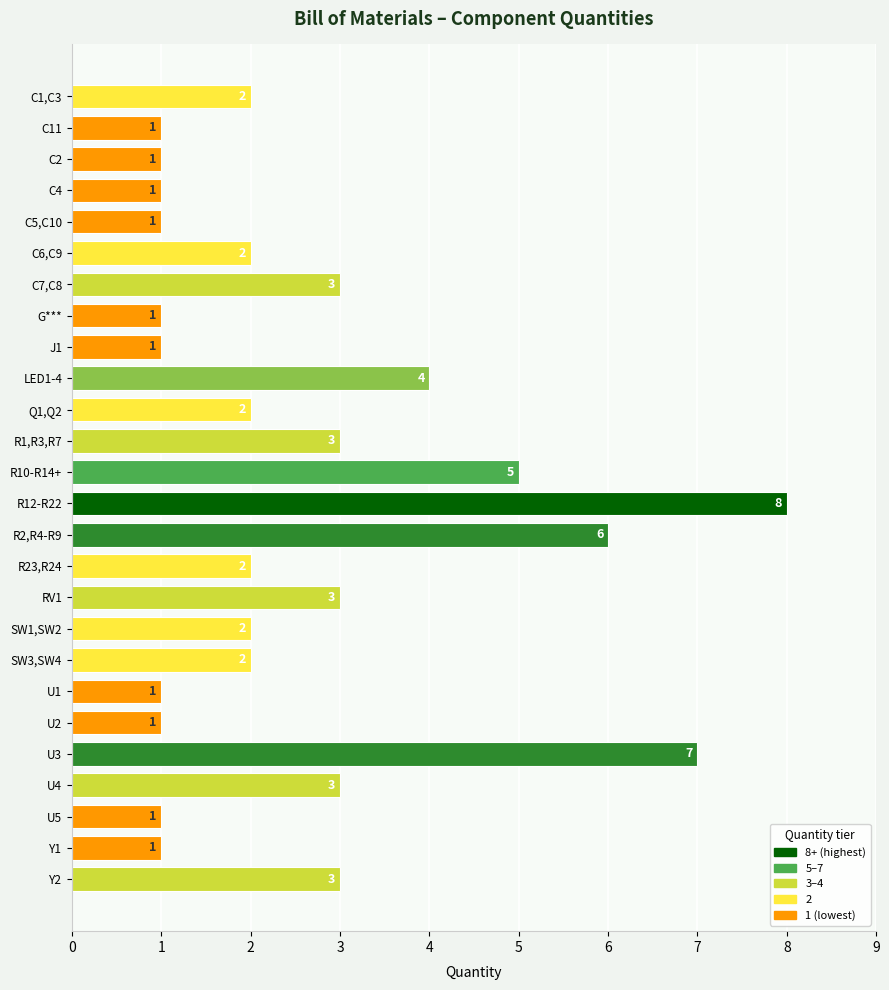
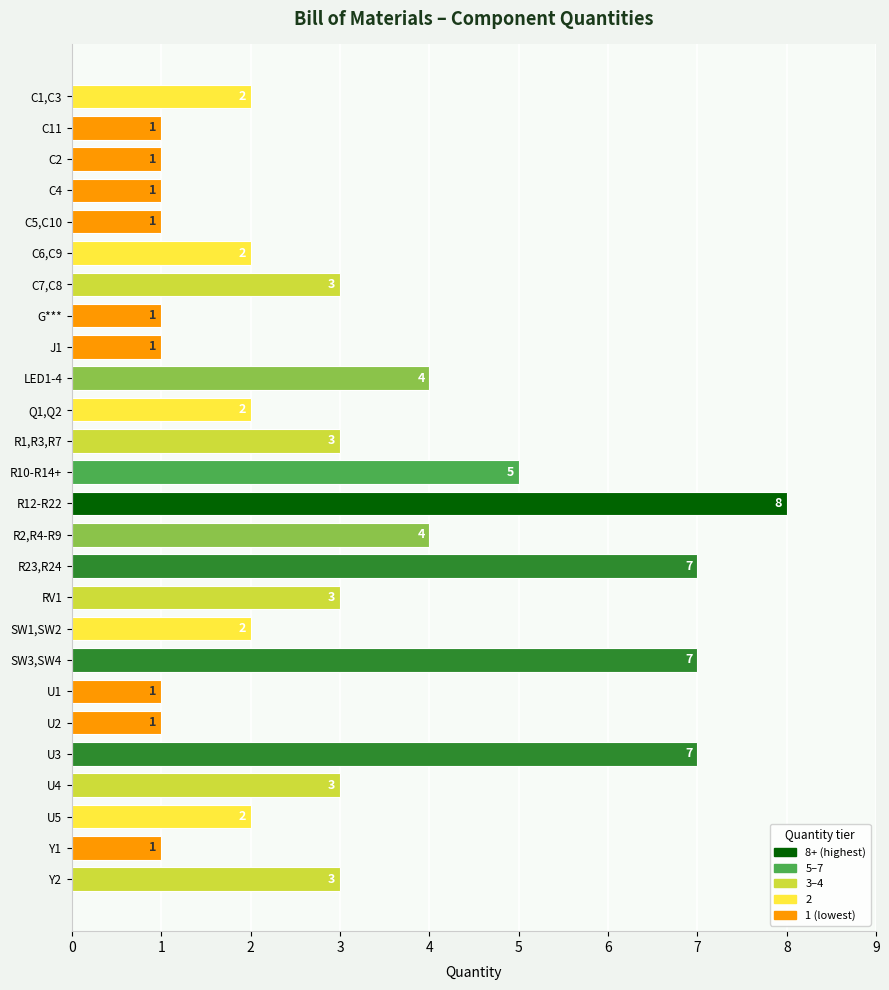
  {
    "C1,C3": 2,
    "C11": 1,
    "C2": 1,
    "C4": 1,
    "C5,C10": 1,
    "C6,C9": 2,
    "C7,C8": 3,
    "G***": 1,
    "J1": 1,
    "LED1-4": 4,
    "Q1,Q2": 2,
    "R1,R3,R7": 3,
    "R10-R14+": 5,
    "R12-R22": 8,
-   "R2,R4-R9": 6,
-   "R23,R24": 2,
+   "R2,R4-R9": 4,
+   "R23,R24": 7,
    "RV1": 3,
    "SW1,SW2": 2,
-   "SW3,SW4": 2,
+   "SW3,SW4": 7,
    "U1": 1,
    "U2": 1,
    "U3": 7,
    "U4": 3,
-   "U5": 1,
+   "U5": 2,
    "Y1": 1,
    "Y2": 3
  }
